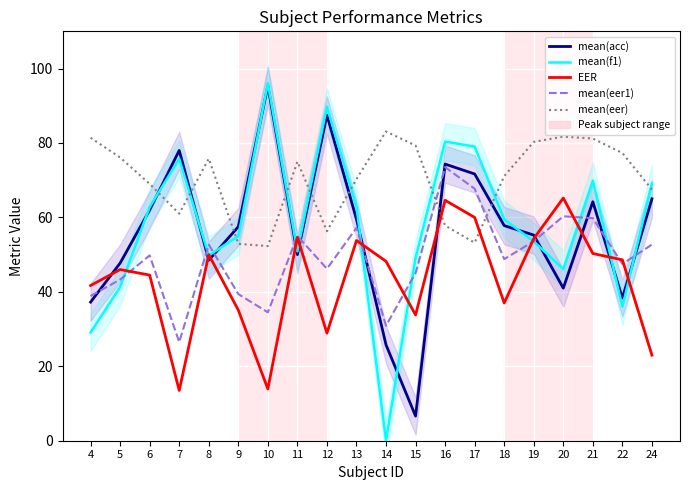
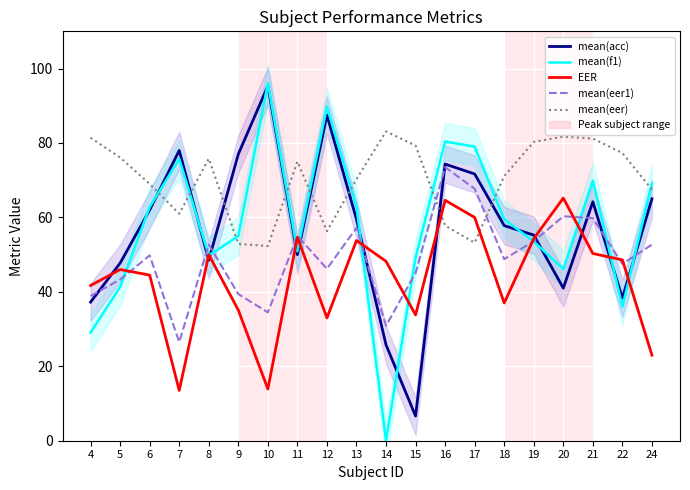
  {
    "mean(acc)": {
      "4": 37,
      "5": 48,
      "6": 62,
      "7": 78,
      "8": 49,
-     "9": 58,
+     "9": 77,
      "10": 95,
      "11": 50,
      "12": 88,
      "13": 60,
      "14": 26,
      "15": 7,
      "16": 74,
      "17": 72,
      "18": 58,
      "19": 55,
      "20": 41,
      "21": 64,
      "22": 38,
      "24": 65
    },
    "EER": {
      "6": 45,
      "7": 14,
      "9": 35,
      "10": 14,
-     "12": 29,
+     "12": 33,
      "13": 54,
      "14": 48,
      "15": 34,
      "16": 65,
      "17": 60,
      "18": 37,
      "19": 54,
      "20": 65,
      "21": 50,
      "22": 49,
      "24": 23
    },
    "mean(eer)": {
      "4": 81,
      "5": 76,
      "6": 69,
      "7": 61,
      "8": 76,
      "9": 53,
      "10": 52,
      "11": 75,
      "12": 56,
      "13": 70,
      "14": 83,
      "15": 79,
      "16": 58,
      "17": 53,
      "18": 71,
      "19": 80,
      "20": 82,
      "21": 81,
      "22": 77,
      "24": 68
    }
  }
